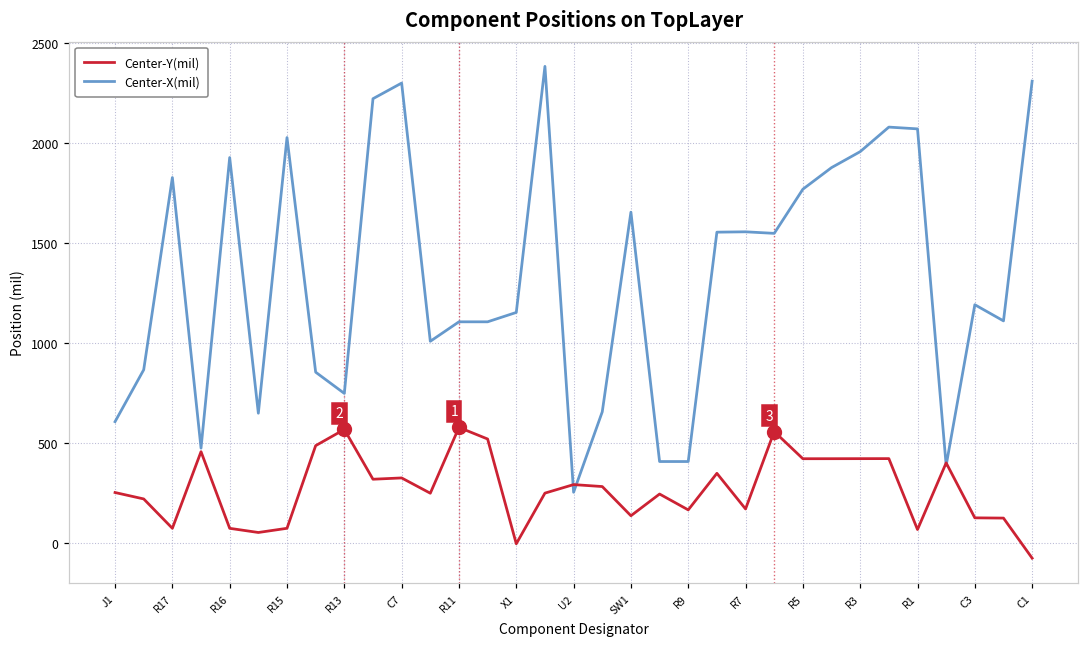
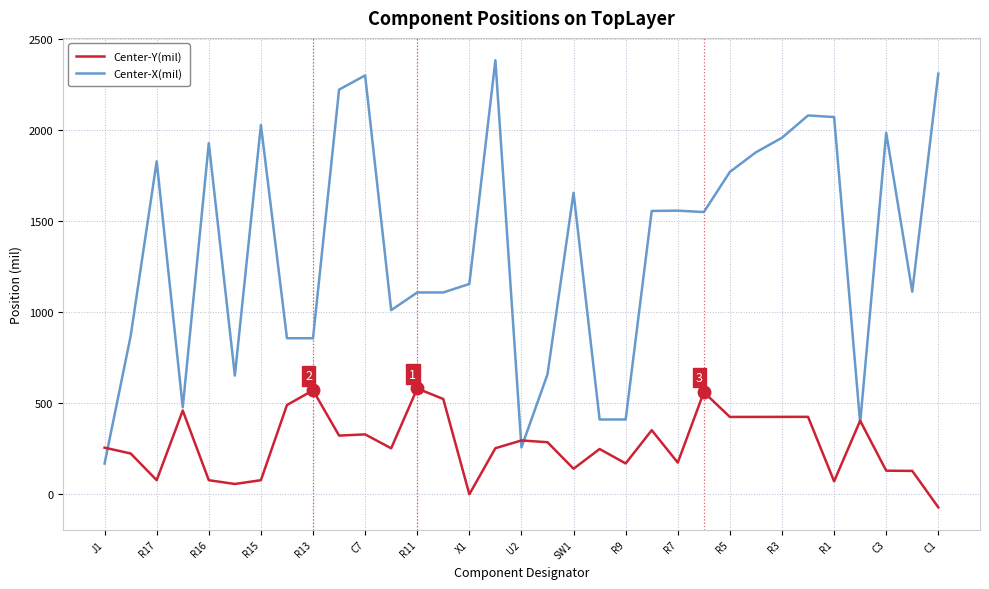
  {
    "Center-X(mil)": {
-     "J1": 610,
+     "J1": 170,
      "R17": 1830,
      "R16": 1930,
      "R15": 2030,
-     "R13": 750,
+     "R13": 860,
      "C7": 2300,
      "R11": 1110,
      "X1": 1150,
      "U2": 250,
      "SW1": 1660,
      "R9": 410,
      "R7": 1560,
      "R5": 1770,
      "R3": 1960,
      "R1": 2070,
-     "C3": 1190,
+     "C3": 1990,
      "C1": 2310
    }
  }
